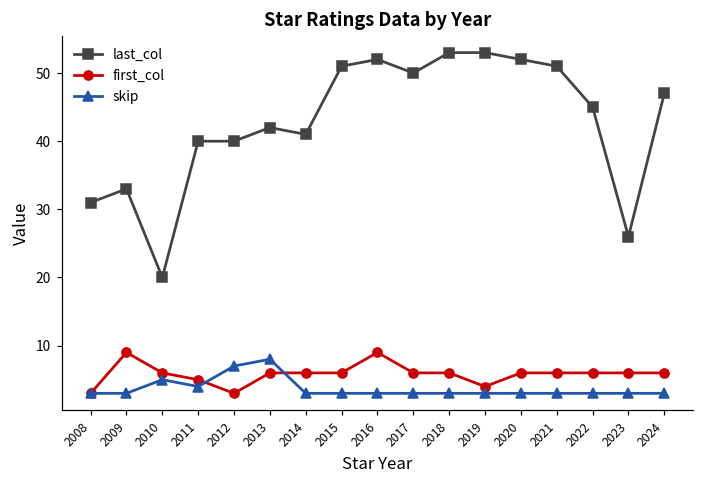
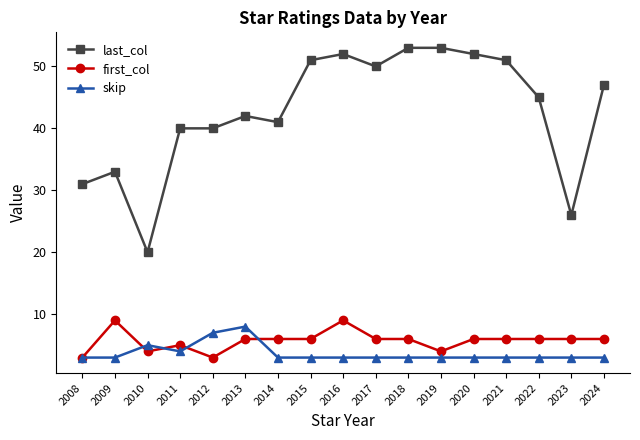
  {
    "last_col": {
      "2008": 31,
      "2009": 33,
      "2010": 20,
      "2011": 40,
      "2012": 40,
      "2013": 42,
      "2014": 41,
      "2015": 51,
      "2016": 52,
      "2017": 50,
      "2018": 53,
      "2019": 53,
      "2020": 52,
      "2021": 51,
      "2022": 45,
      "2023": 26,
      "2024": 47
    },
    "first_col": {
      "2009": 9,
-     "2010": 6,
+     "2010": 4,
      "2011": 5,
      "2012": 3,
      "2013": 6,
      "2014": 6,
      "2015": 6,
      "2016": 9,
      "2017": 6,
      "2018": 6,
      "2019": 4,
      "2020": 6,
      "2021": 6,
      "2022": 6,
      "2023": 6,
      "2024": 6
    },
    "skip": {
      "2009": 3,
      "2010": 5,
      "2011": 4,
      "2012": 7,
      "2013": 8,
      "2014": 3,
      "2015": 3,
      "2016": 3,
      "2017": 3,
      "2018": 3,
      "2019": 3,
      "2020": 3,
      "2021": 3,
      "2022": 3,
      "2023": 3,
      "2024": 3
    }
  }
